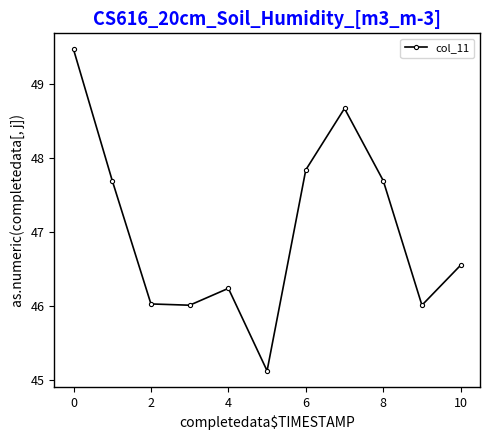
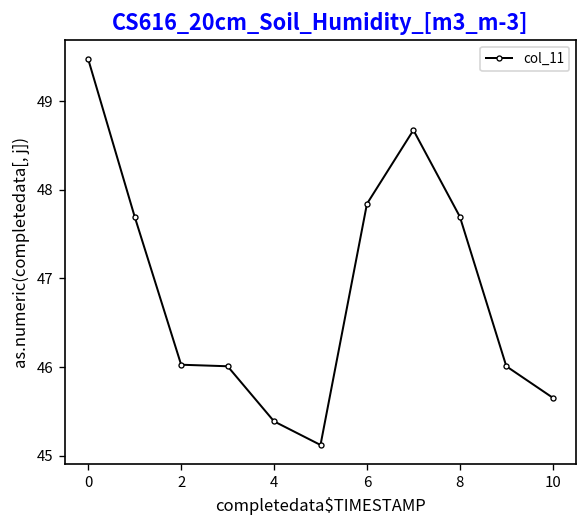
  {
    "0": 49.5,
    "2": 46.0,
-   "4": 46.2,
+   "4": 45.4,
    "6": 47.8,
    "8": 47.7,
-   "10": 46.6
+   "10": 45.7
  }
